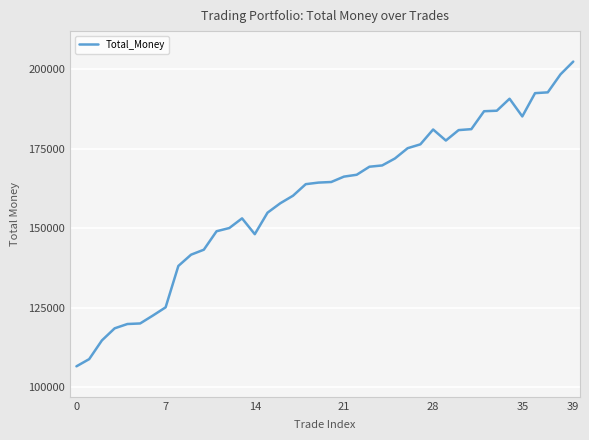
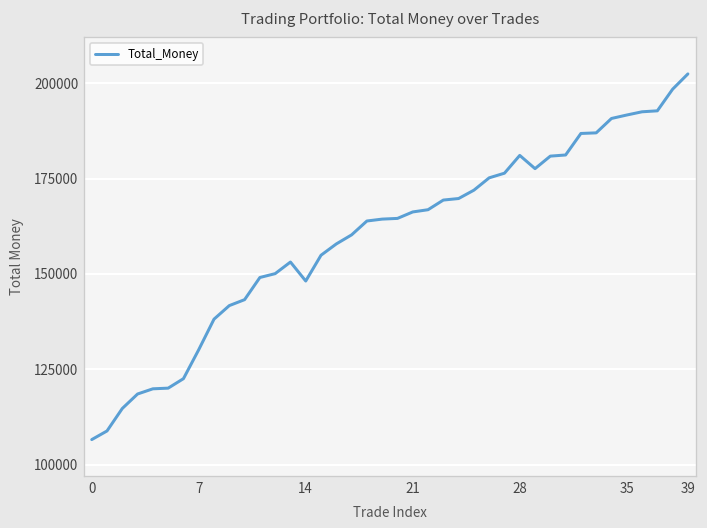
  {
    "0": 107000,
-   "7": 125000,
+   "7": 130000,
    "14": 148000,
    "21": 166000,
    "28": 181000,
-   "35": 185000,
+   "35": 192000,
    "39": 202000
  }
